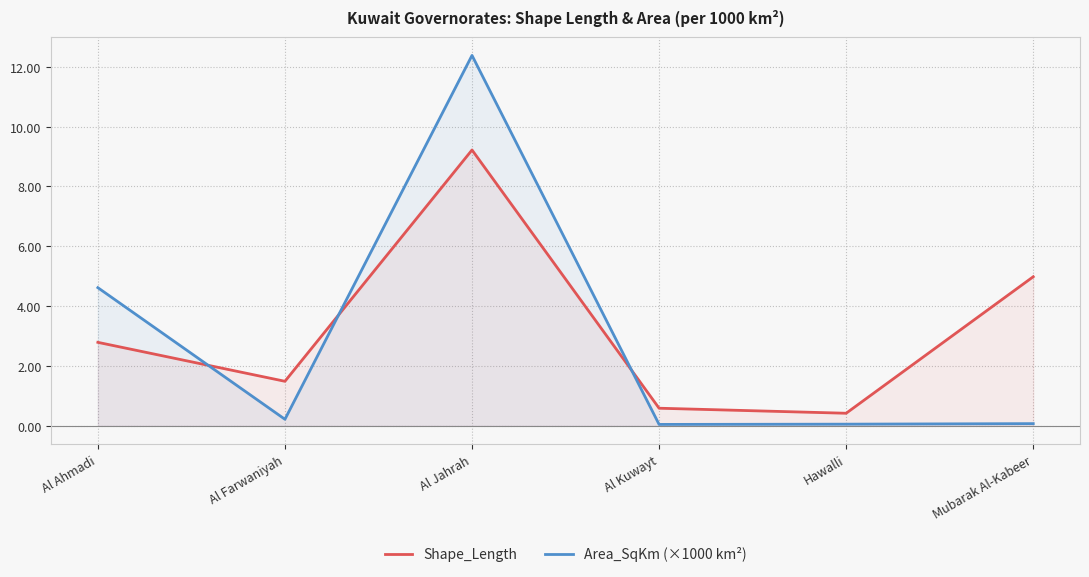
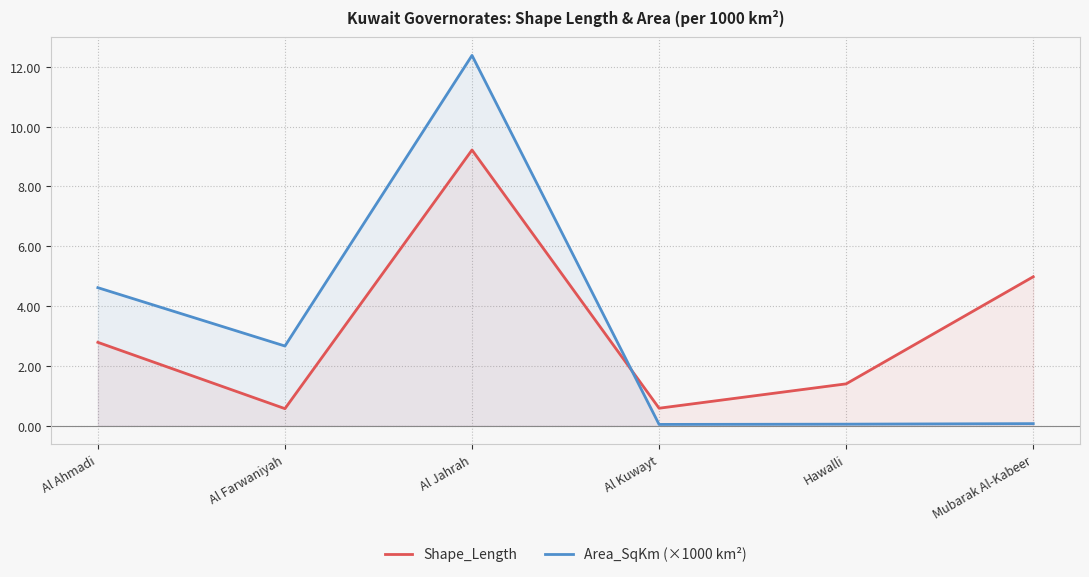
  {
    "Shape_Length": {
      "Al Ahmadi": 2.8,
-     "Al Farwaniyah": 1.5,
+     "Al Farwaniyah": 0.6,
      "Al Jahrah": 9.2,
      "Al Kuwayt": 0.6,
-     "Hawalli": 0.4,
+     "Hawalli": 1.4,
      "Mubarak Al-Kabeer": 5.0
    },
    "Area_SqKm (×1000 km²)": {
      "Al Ahmadi": 4.6,
-     "Al Farwaniyah": 0.2,
+     "Al Farwaniyah": 2.7,
      "Al Jahrah": 12.4,
      "Al Kuwayt": 0.0,
      "Hawalli": 0.1,
      "Mubarak Al-Kabeer": 0.1
    }
  }
